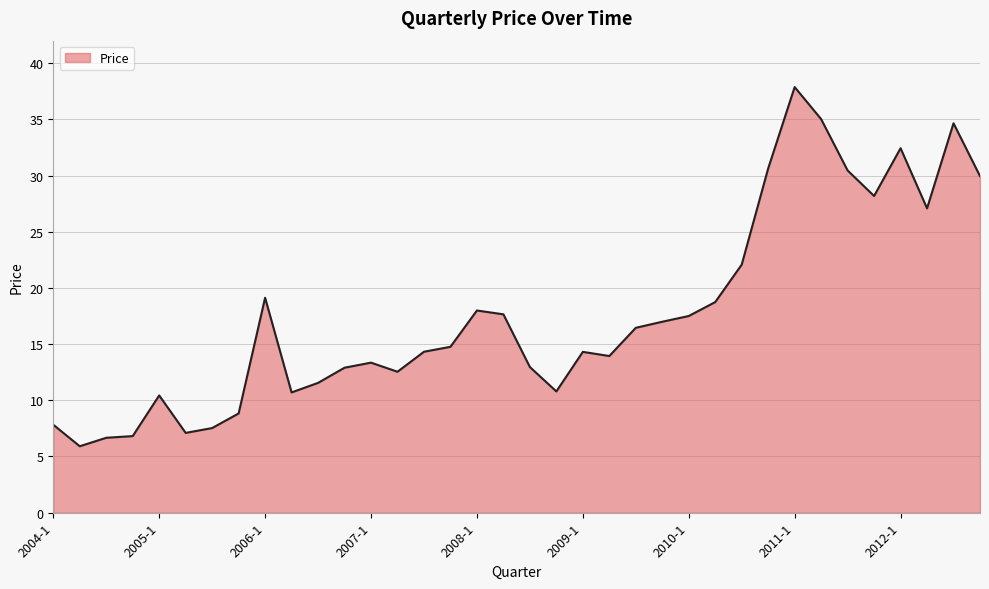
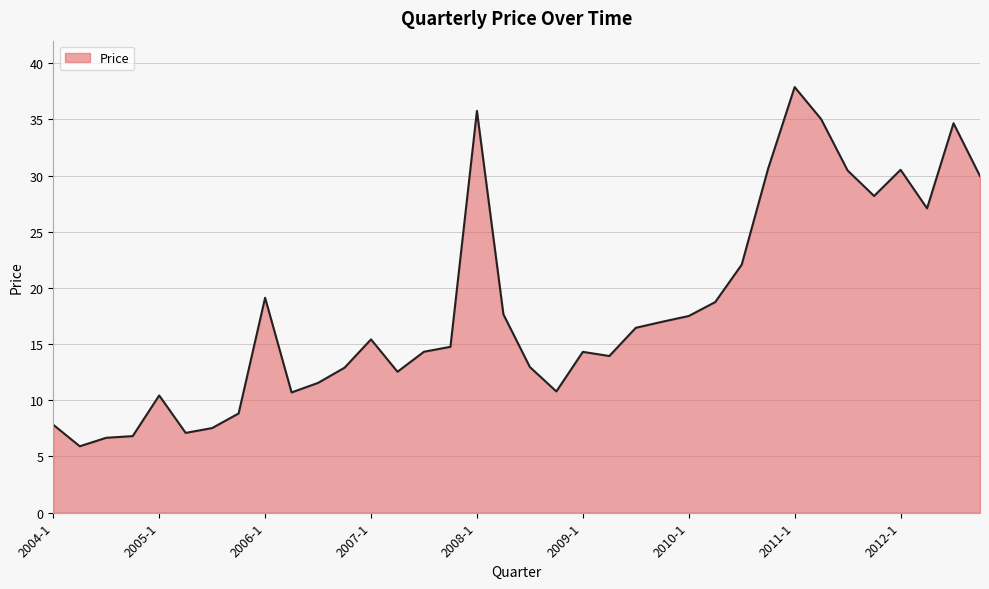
  {
    "2004-1": 7.8,
    "2005-1": 10.4,
    "2006-1": 19.1,
-   "2007-1": 13.4,
-   "2008-1": 18.0,
+   "2007-1": 15.4,
+   "2008-1": 35.8,
    "2009-1": 14.3,
    "2010-1": 17.5,
    "2011-1": 37.9,
-   "2012-1": 32.4
+   "2012-1": 30.5
  }
